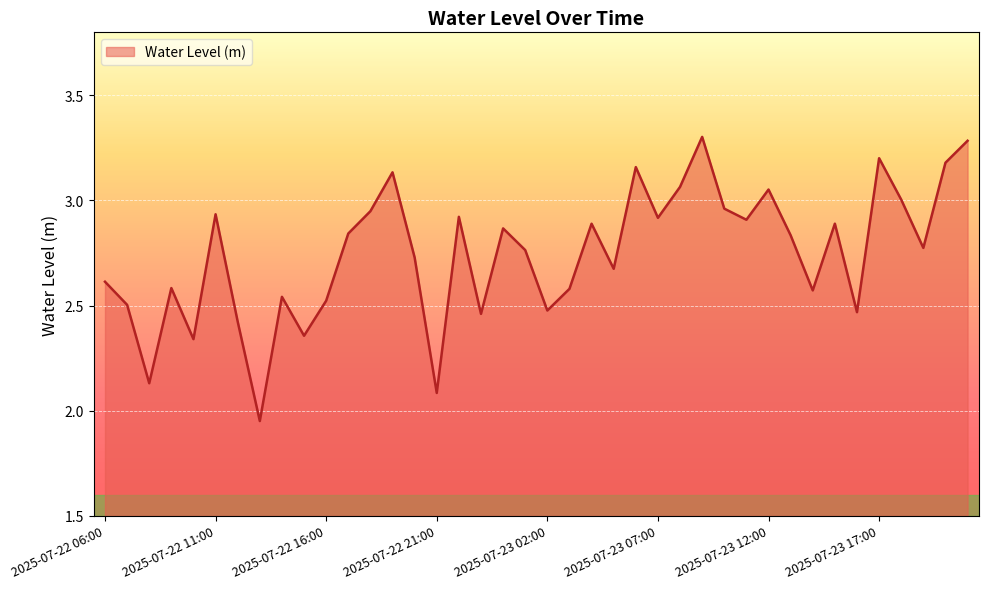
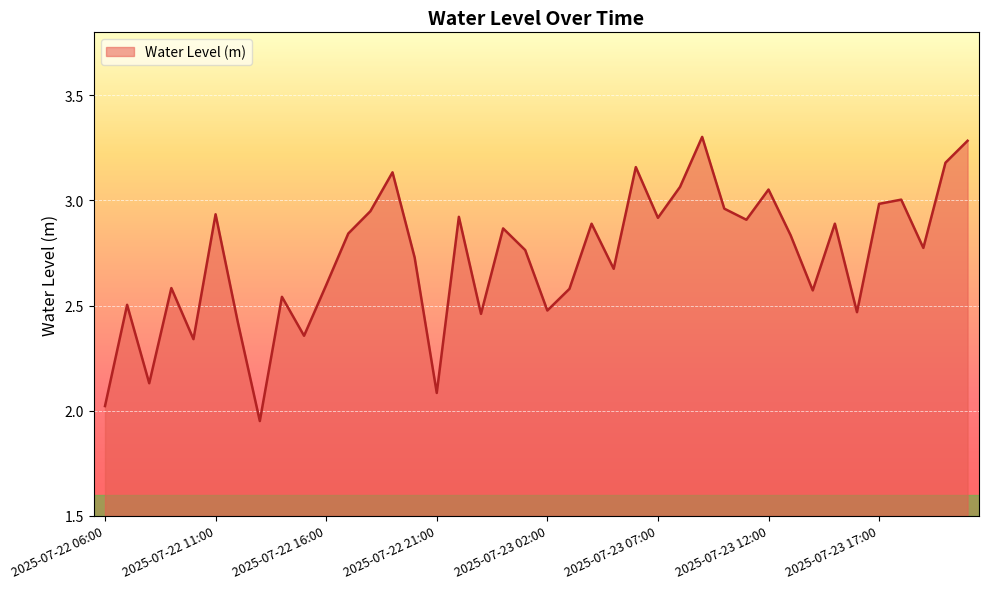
  {
-   "2025-07-22 06:00": 2.61,
+   "2025-07-22 06:00": 2.02,
    "2025-07-22 11:00": 2.93,
-   "2025-07-22 16:00": 2.52,
+   "2025-07-22 16:00": 2.60,
    "2025-07-22 21:00": 2.08,
    "2025-07-23 02:00": 2.48,
    "2025-07-23 07:00": 2.92,
    "2025-07-23 12:00": 3.05,
-   "2025-07-23 17:00": 3.20
+   "2025-07-23 17:00": 2.98
  }
